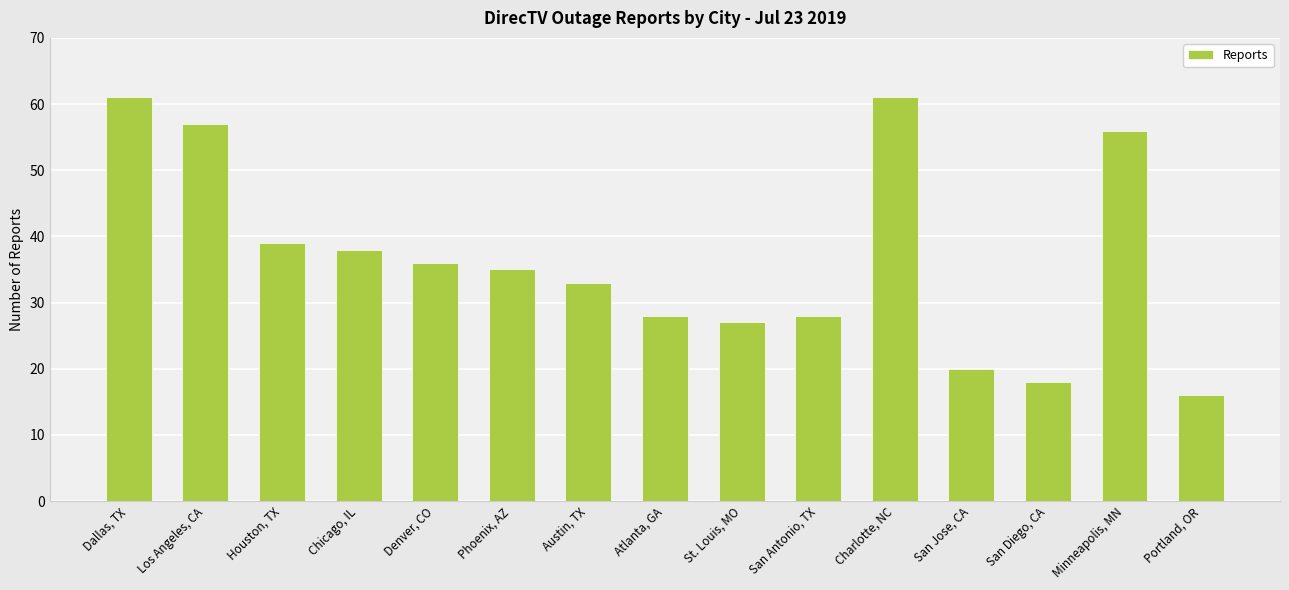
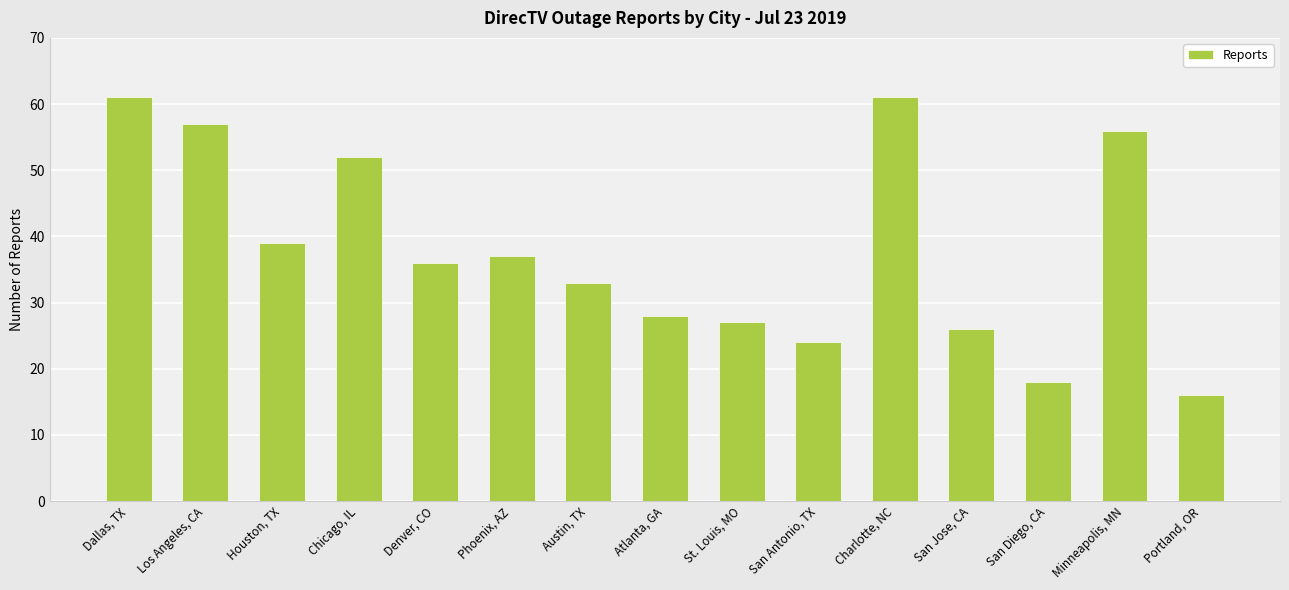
  {
    "Dallas, TX": 61,
    "Los Angeles, CA": 57,
    "Houston, TX": 39,
-   "Chicago, IL": 38,
+   "Chicago, IL": 52,
    "Denver, CO": 36,
-   "Phoenix, AZ": 35,
+   "Phoenix, AZ": 37,
    "Austin, TX": 33,
    "Atlanta, GA": 28,
    "St. Louis, MO": 27,
-   "San Antonio, TX": 28,
+   "San Antonio, TX": 24,
    "Charlotte, NC": 61,
-   "San Jose, CA": 20,
+   "San Jose, CA": 26,
    "San Diego, CA": 18,
    "Minneapolis, MN": 56,
    "Portland, OR": 16
  }
